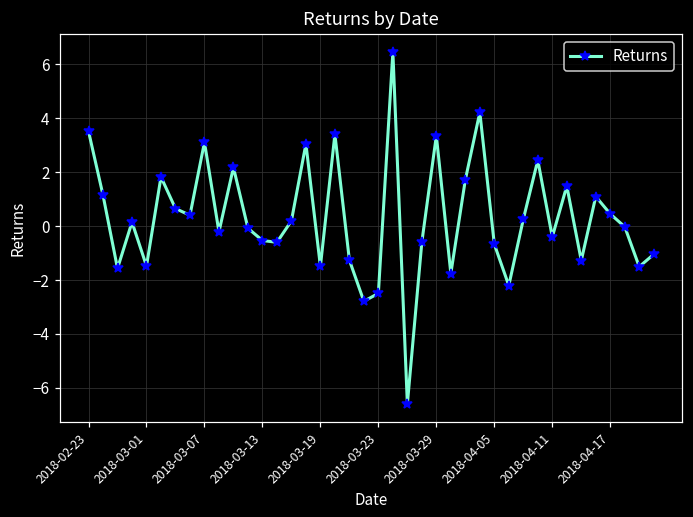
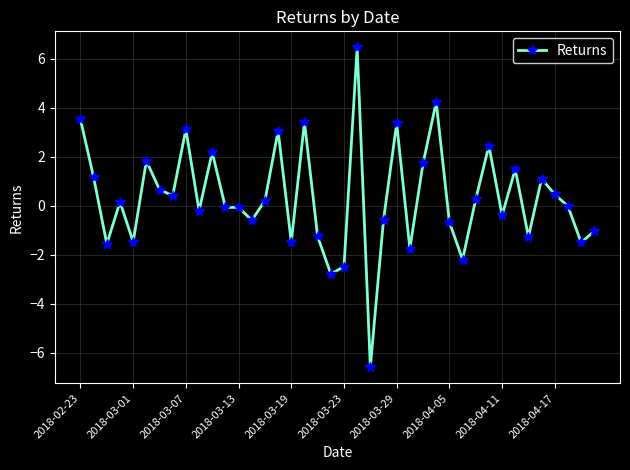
  {
    "2018-02-23": 3.5,
    "2018-03-01": -1.5,
    "2018-03-07": 3.1,
-   "2018-03-13": -0.5,
+   "2018-03-13": -0.1,
    "2018-03-19": -1.5,
    "2018-03-23": -2.5,
    "2018-03-29": 3.4,
    "2018-04-05": -0.7,
    "2018-04-11": -0.4,
    "2018-04-17": 0.5
  }
